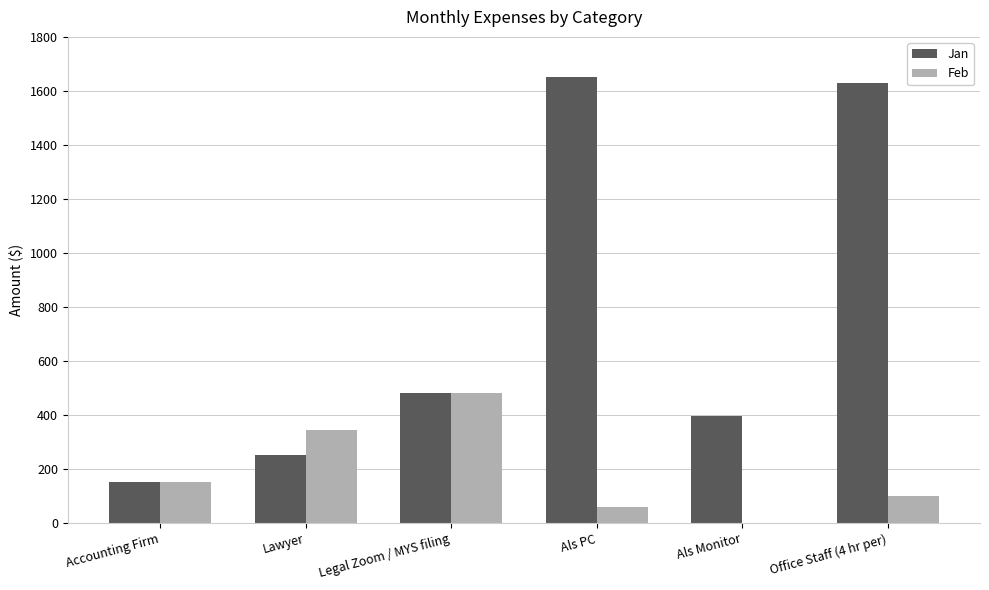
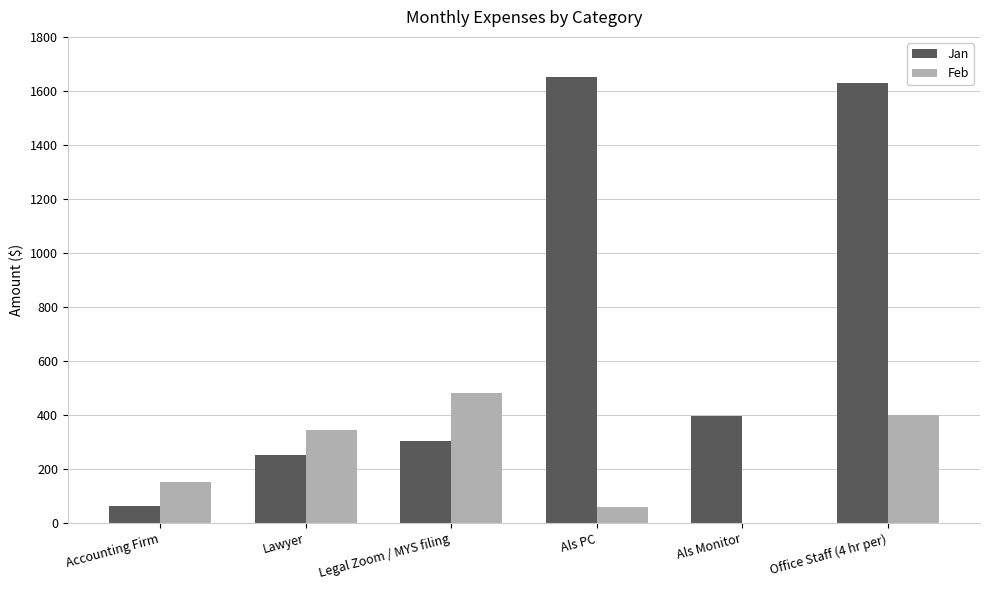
  {
    "Jan": {
-     "Accounting Firm": 150,
+     "Accounting Firm": 60,
      "Lawyer": 250,
-     "Legal Zoom / MYS filing": 480,
+     "Legal Zoom / MYS filing": 300,
      "Als PC": 1650,
      "Als Monitor": 400,
      "Office Staff (4 hr per)": 1630
    },
    "Feb": {
      "Accounting Firm": 150,
      "Lawyer": 350,
      "Legal Zoom / MYS filing": 480,
      "Als PC": 60,
      "Als Monitor": 0,
-     "Office Staff (4 hr per)": 100
+     "Office Staff (4 hr per)": 400
    }
  }
